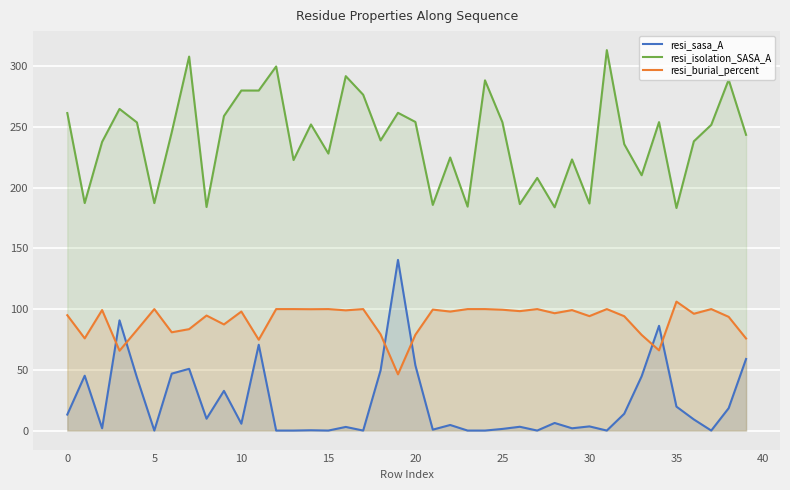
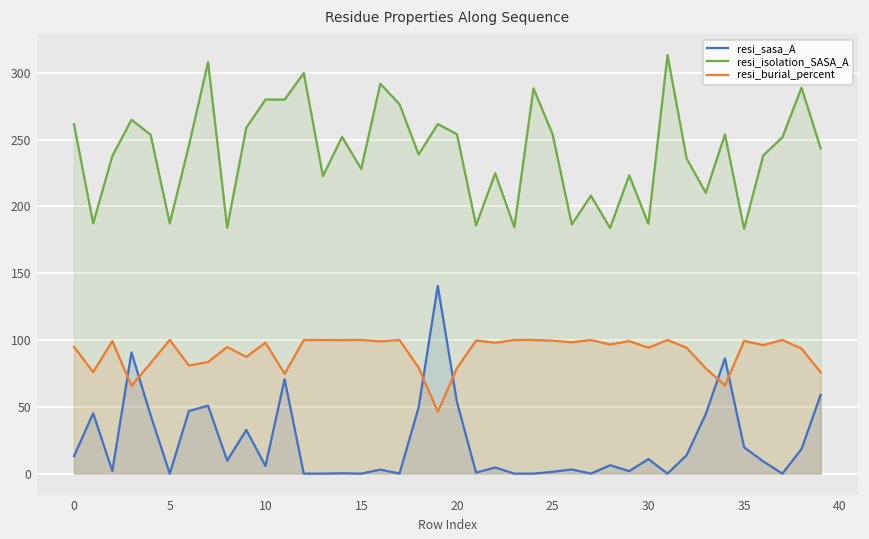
  {
    "resi_sasa_A": {
      "0": 13,
      "5": 0,
      "10": 6,
      "15": 0,
      "20": 54,
      "25": 1,
-     "30": 3,
+     "30": 11,
      "35": 20
    },
    "resi_isolation_SASA_A": {
      "0": 261,
      "5": 187,
      "10": 280,
      "15": 228,
      "20": 254,
      "25": 254,
      "30": 187,
      "35": 183
    },
    "resi_burial_percent": {
      "0": 95,
      "5": 100,
      "10": 98,
      "15": 100,
      "20": 79,
      "25": 99,
      "30": 94,
-     "35": 106
+     "35": 99
    }
  }
